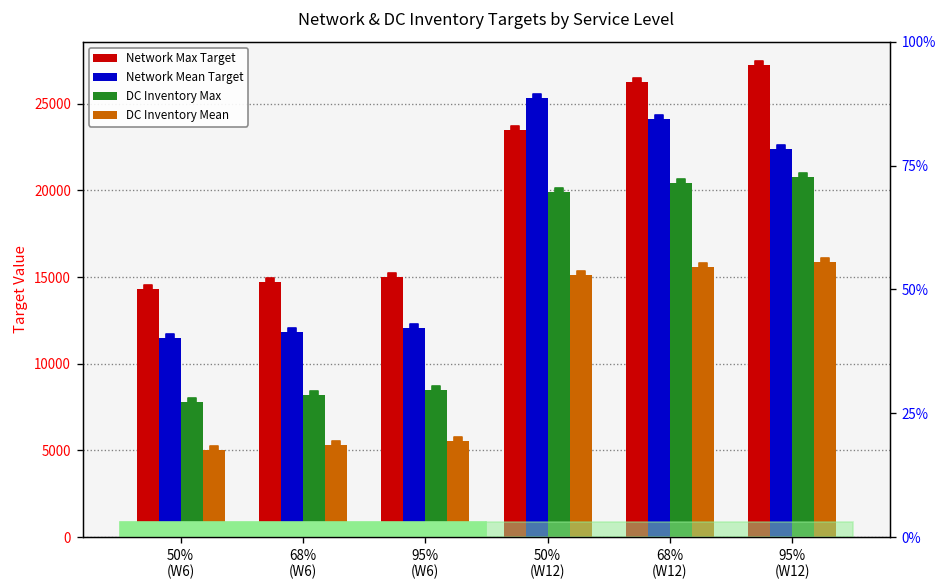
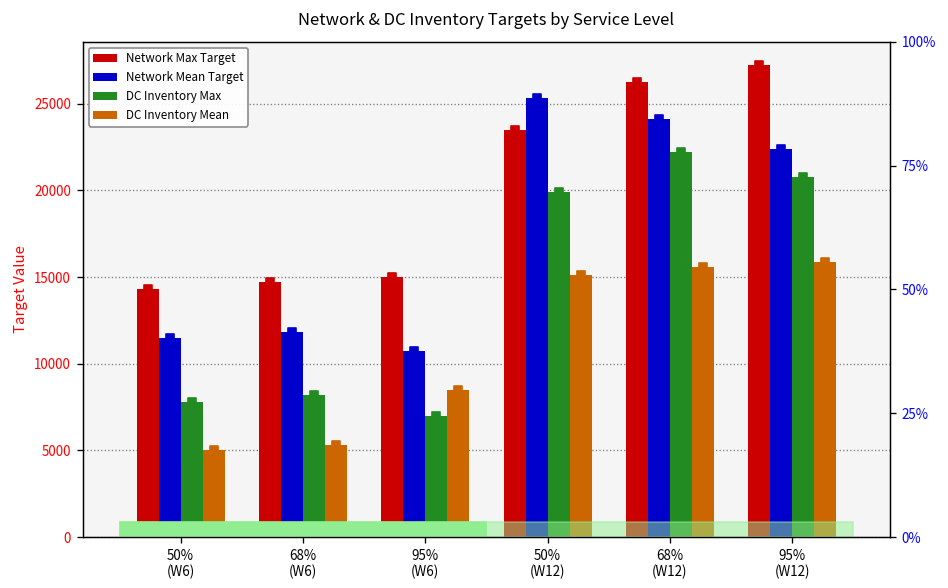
  {
    "Network Max Target": {
      "50% (W6)": 14300,
      "68% (W6)": 14700,
      "95% (W6)": 15000,
      "50% (W12)": 23500,
      "68% (W12)": 26200,
      "95% (W12)": 27200
    },
    "Network Mean Target": {
      "50% (W6)": 11500,
      "68% (W6)": 11800,
-     "95% (W6)": 12000,
+     "95% (W6)": 10700,
      "50% (W12)": 25300,
      "68% (W12)": 24100,
      "95% (W12)": 22400
    },
    "DC Inventory Max": {
      "50% (W6)": 7800,
      "68% (W6)": 8200,
-     "95% (W6)": 8500,
+     "95% (W6)": 7000,
      "50% (W12)": 19900,
-     "68% (W12)": 20400,
+     "68% (W12)": 22200,
      "95% (W12)": 20800
    },
    "DC Inventory Mean": {
      "50% (W6)": 5000,
      "68% (W6)": 5300,
-     "95% (W6)": 5500,
+     "95% (W6)": 8500,
      "50% (W12)": 15100,
      "68% (W12)": 15600,
      "95% (W12)": 15900
    }
  }
